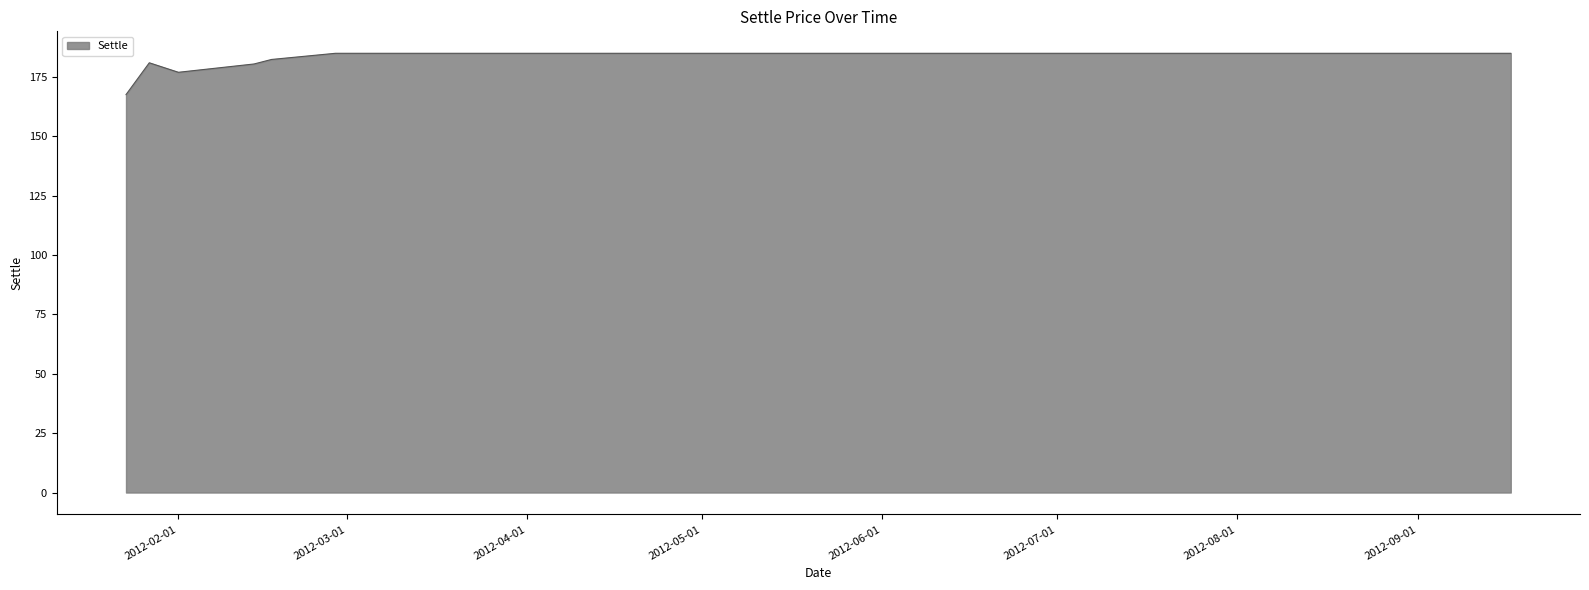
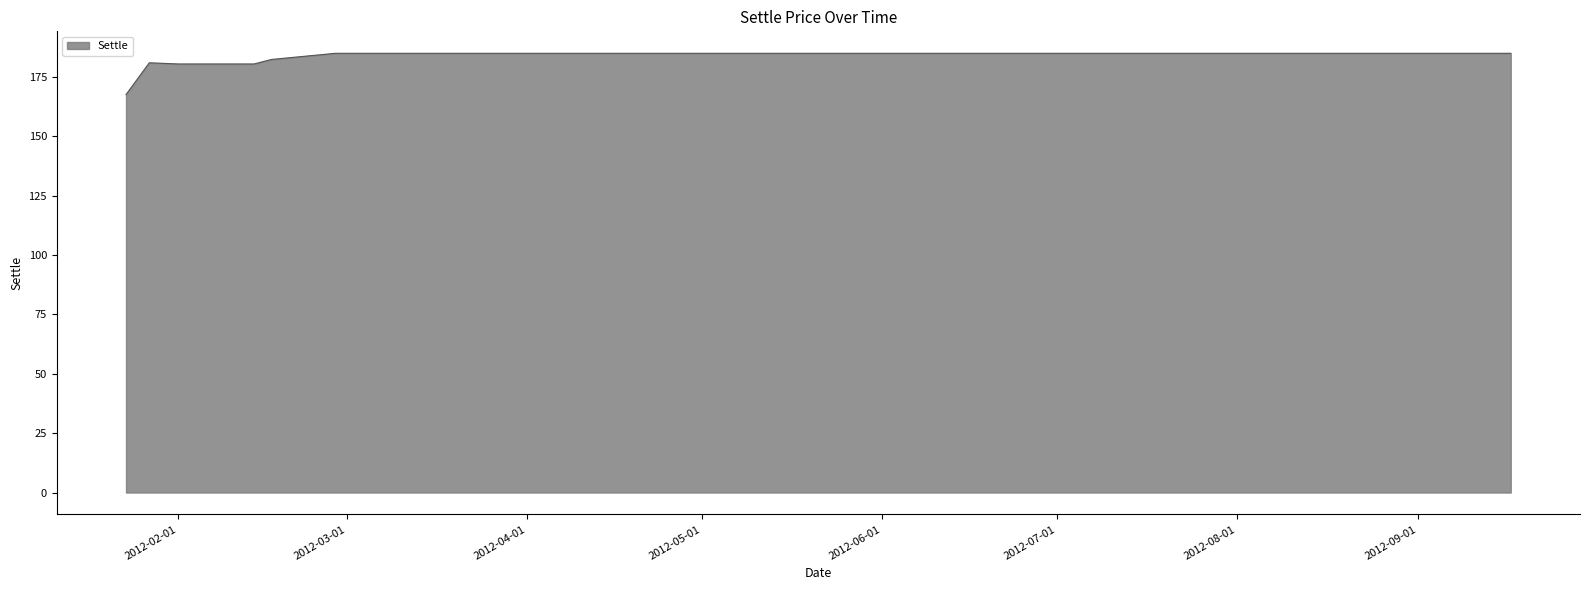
  {
-   "2012-02-01": 177,
+   "2012-02-01": 181,
    "2012-03-01": 185,
    "2012-05-01": 185,
    "2012-06-01": 185,
    "2012-08-01": 185
  }
